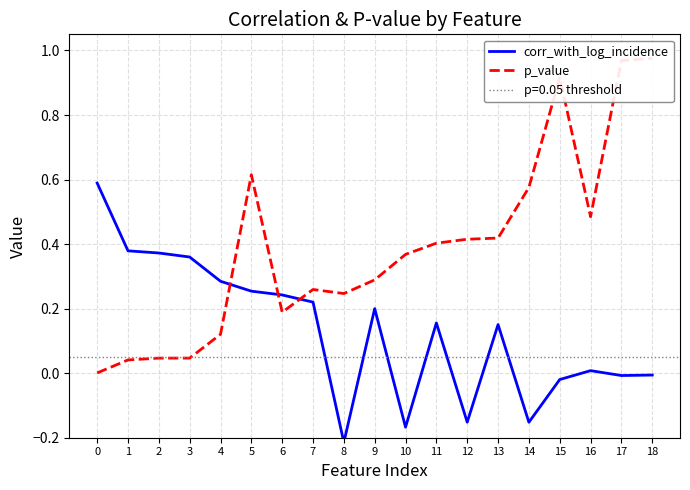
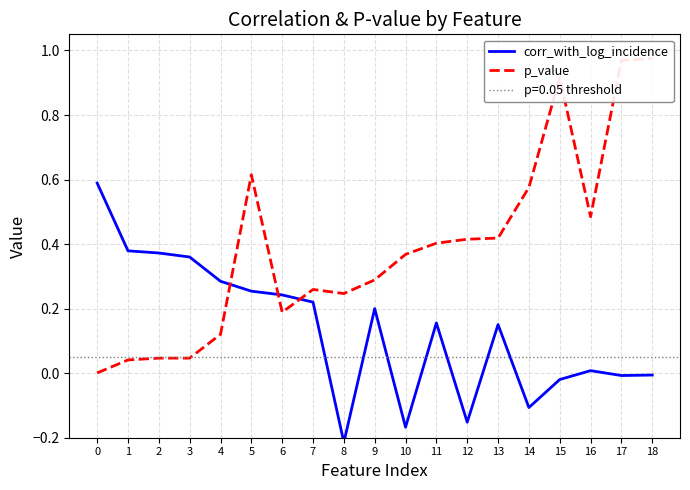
  {
    "corr_with_log_incidence": {
      "0": 0.59,
      "1": 0.38,
      "2": 0.37,
      "3": 0.36,
      "4": 0.28,
      "5": 0.25,
      "6": 0.24,
      "7": 0.22,
      "9": 0.20,
      "10": -0.17,
      "11": 0.16,
      "12": -0.15,
      "13": 0.15,
-     "14": -0.15,
+     "14": -0.11,
      "15": -0.02,
      "16": 0.01,
      "17": -0.01,
      "18": -0.01
    },
    "p_value": {
      "0": 0.00,
      "1": 0.04,
      "2": 0.05,
      "3": 0.05,
      "4": 0.12,
      "5": 0.61,
      "6": 0.19,
      "7": 0.26,
      "8": 0.25,
      "9": 0.29,
      "10": 0.37,
      "11": 0.40,
      "12": 0.42,
      "13": 0.42,
      "14": 0.58,
      "16": 0.48
    }
  }
